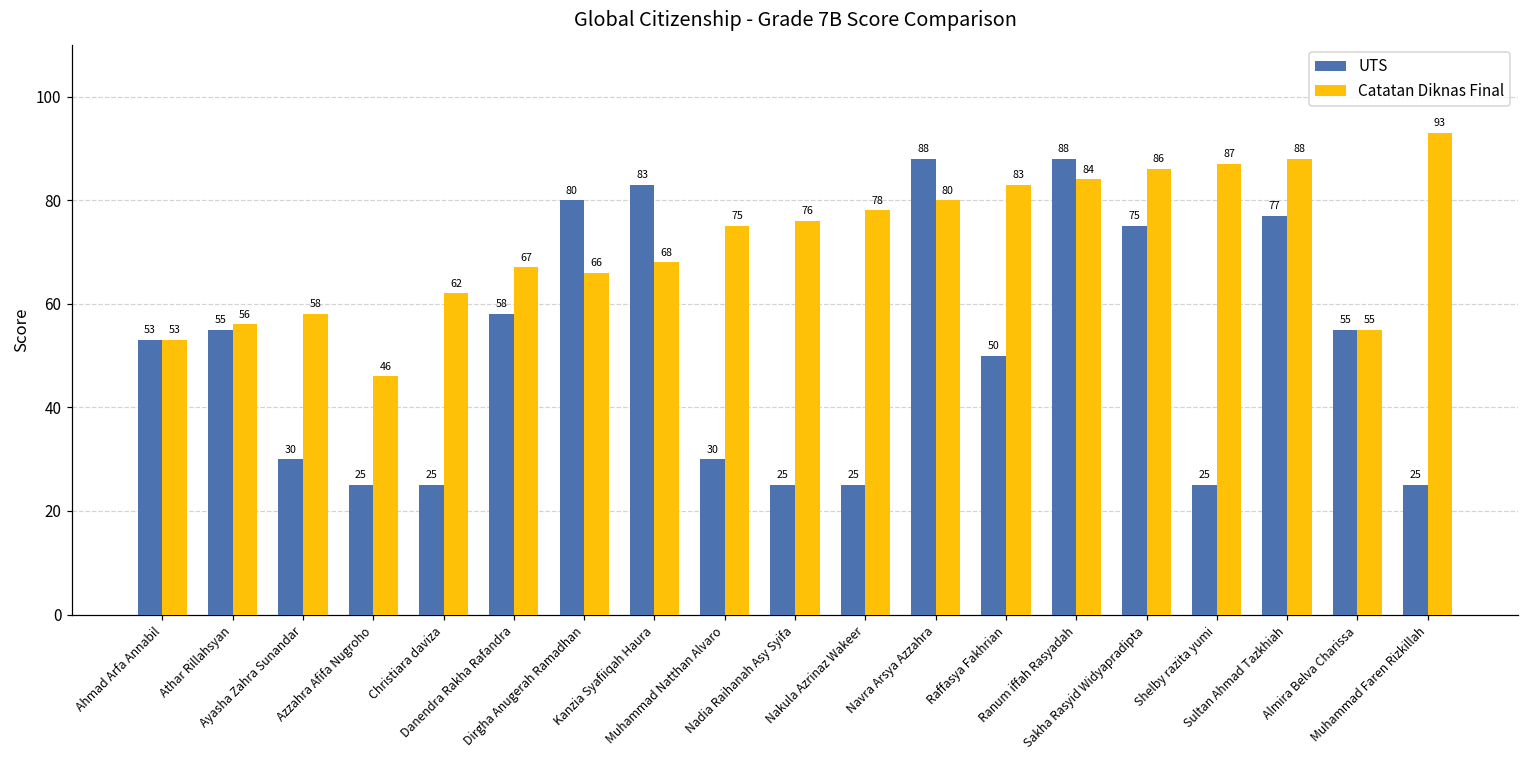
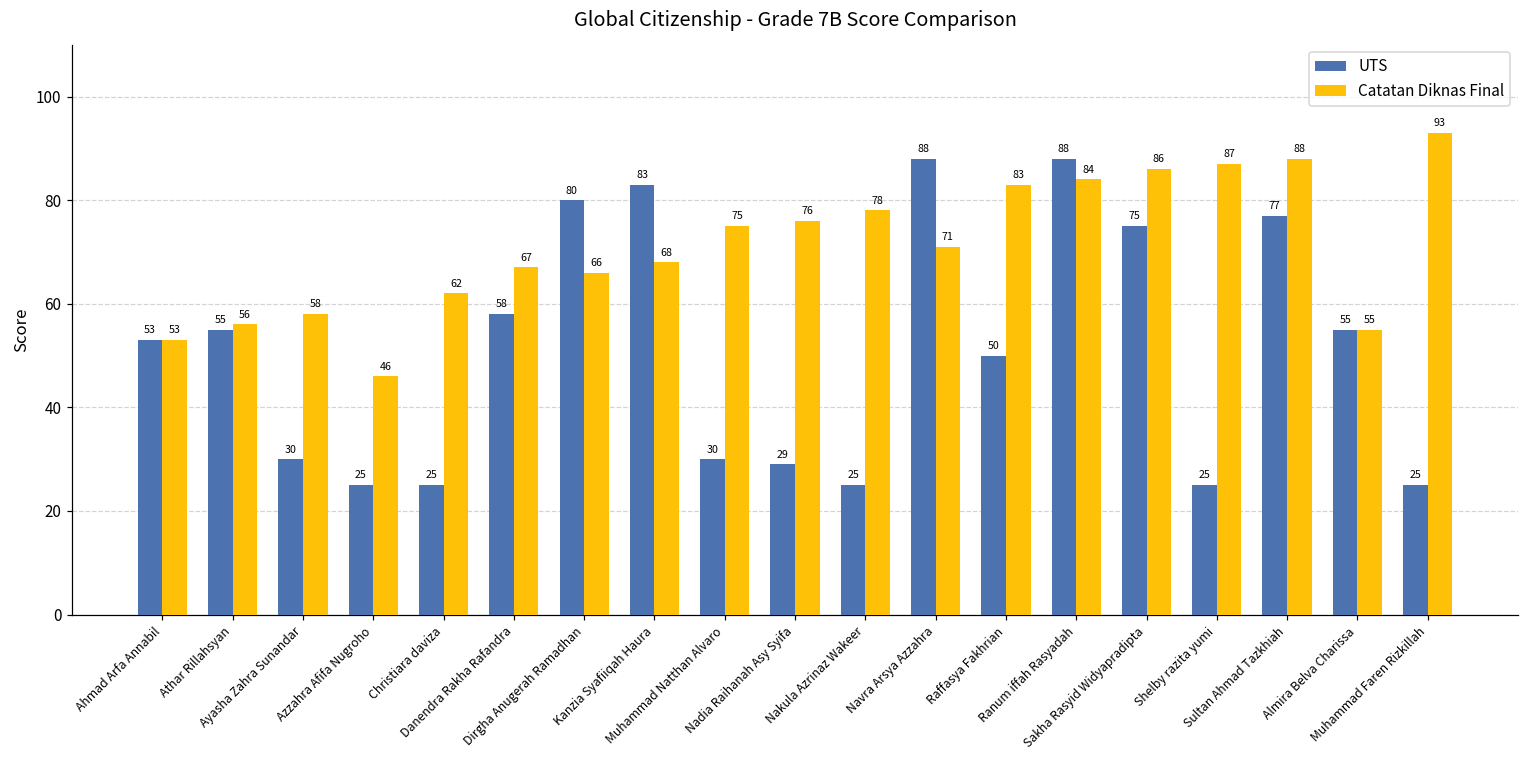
  {
    "UTS": {
      "Ahmad Arfa Annabil": 53,
      "Athar Rillahsyan": 55,
      "Ayasha Zahra Sunandar": 30,
      "Azzahra Afifa Nugroho": 25,
      "Christiara daviza": 25,
      "Danendra Rakha Rafandra": 58,
      "Dirgha Anugerah Ramadhan": 80,
      "Kanzia Syafiiqah Haura": 83,
      "Muhammad Natthan Alvaro": 30,
-     "Nadia Raihanah Asy Syifa": 25,
+     "Nadia Raihanah Asy Syifa": 29,
      "Nakula Azrinaz Wakeer": 25,
      "Navra Arsya Azzahra": 88,
      "Raffasya Fakhrian": 50,
      "Ranum iffah Rasyadah": 88,
      "Sakha Rasyid Widyapradipta": 75,
      "Shelby razita yumi": 25,
      "Sultan Ahmad Tazkhiah": 77,
      "Almira Belva Charissa": 55,
      "Muhammad Faren Rizkillah": 25
    },
    "Catatan Diknas Final": {
      "Ahmad Arfa Annabil": 53,
      "Athar Rillahsyan": 56,
      "Ayasha Zahra Sunandar": 58,
      "Azzahra Afifa Nugroho": 46,
      "Christiara daviza": 62,
      "Danendra Rakha Rafandra": 67,
      "Dirgha Anugerah Ramadhan": 66,
      "Kanzia Syafiiqah Haura": 68,
      "Muhammad Natthan Alvaro": 75,
      "Nadia Raihanah Asy Syifa": 76,
      "Nakula Azrinaz Wakeer": 78,
-     "Navra Arsya Azzahra": 80,
+     "Navra Arsya Azzahra": 71,
      "Raffasya Fakhrian": 83,
      "Ranum iffah Rasyadah": 84,
      "Sakha Rasyid Widyapradipta": 86,
      "Shelby razita yumi": 87,
      "Sultan Ahmad Tazkhiah": 88,
      "Almira Belva Charissa": 55,
      "Muhammad Faren Rizkillah": 93
    }
  }
